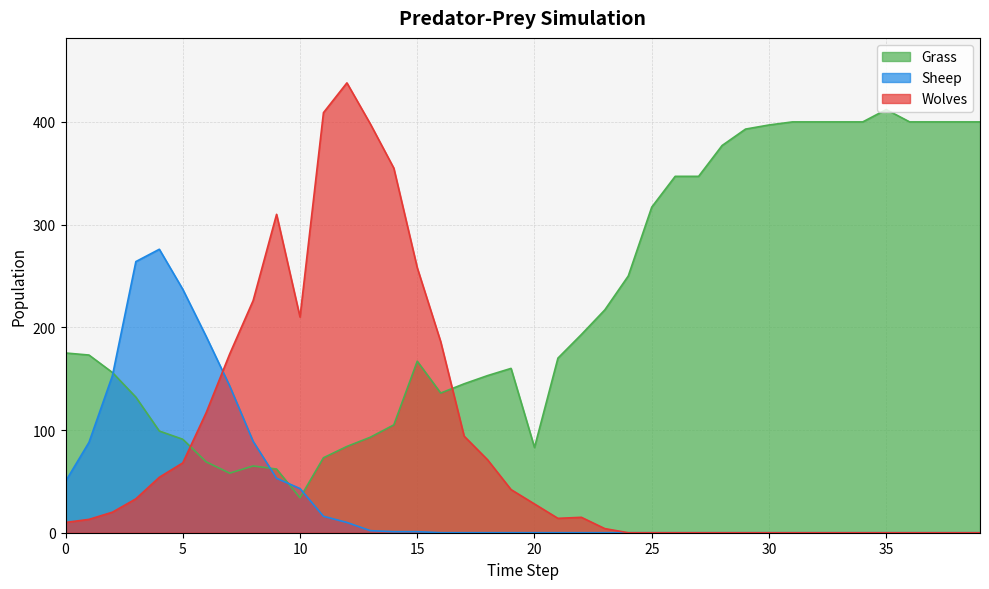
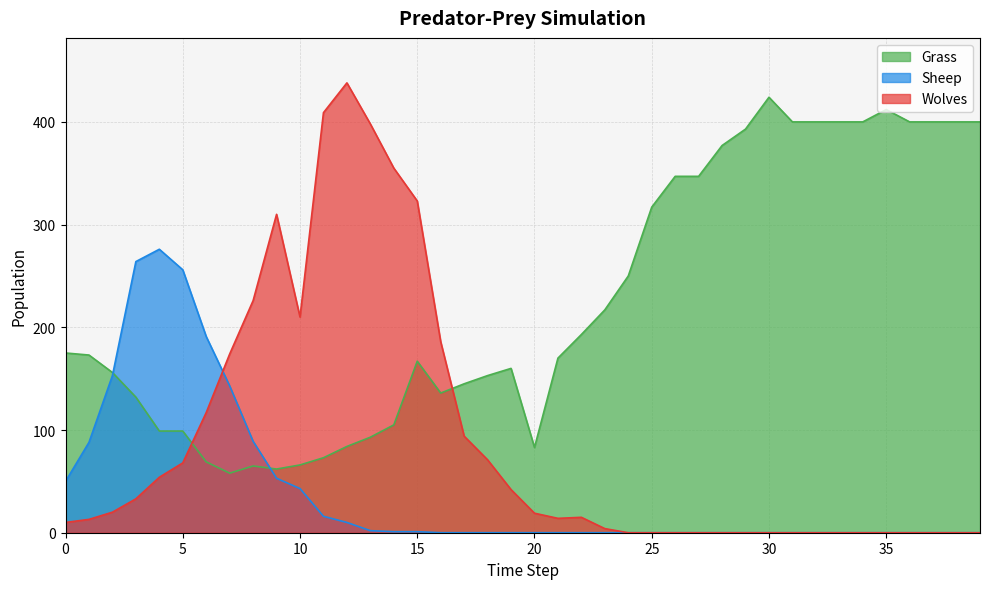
  {
    "Grass": {
      "0": 175,
-     "5": 91,
-     "10": 34,
+     "5": 99,
+     "10": 66,
      "15": 167,
      "20": 83,
      "25": 317,
-     "30": 397
+     "30": 424
    },
    "Sheep": {
      "0": 50,
-     "5": 237,
+     "5": 256,
      "10": 43,
      "15": 1,
      "20": 0
    },
    "Wolves": {
      "0": 10,
      "5": 68,
      "10": 210,
-     "15": 258,
-     "20": 28
+     "15": 323,
+     "20": 19
    }
  }
